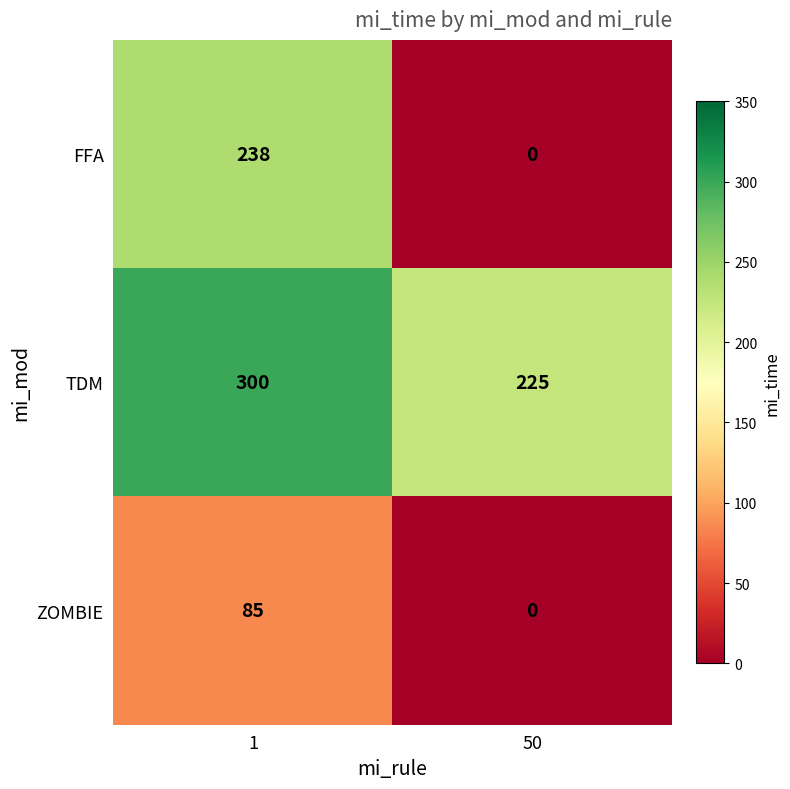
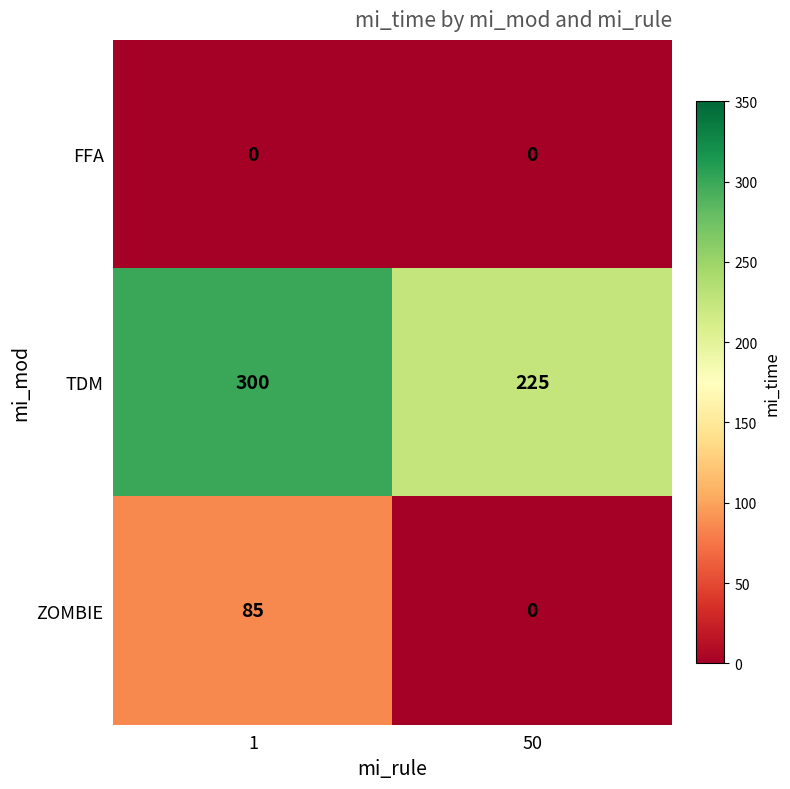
  {
    "FFA": {
-     "1": 238,
+     "1": 0,
      "50": 0
    },
    "TDM": {
      "1": 300,
      "50": 225
    },
    "ZOMBIE": {
      "1": 85,
      "50": 0
    }
  }
